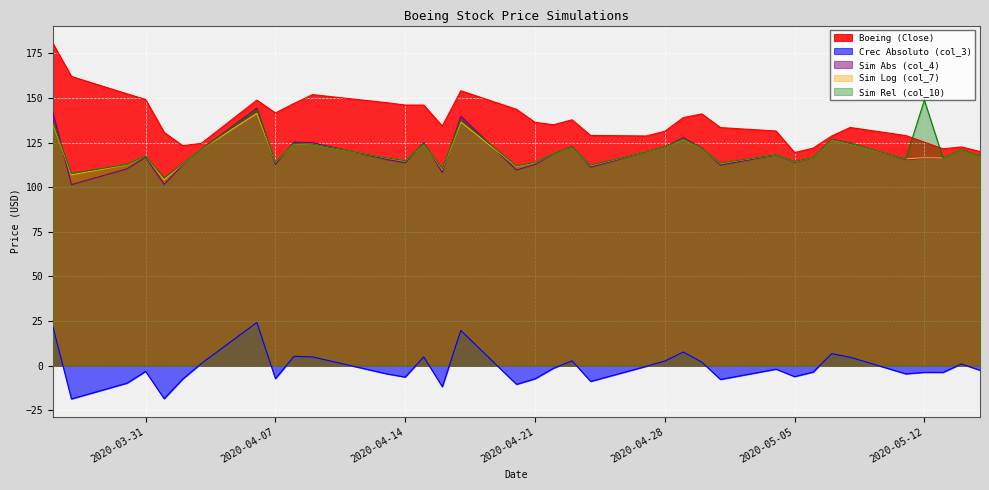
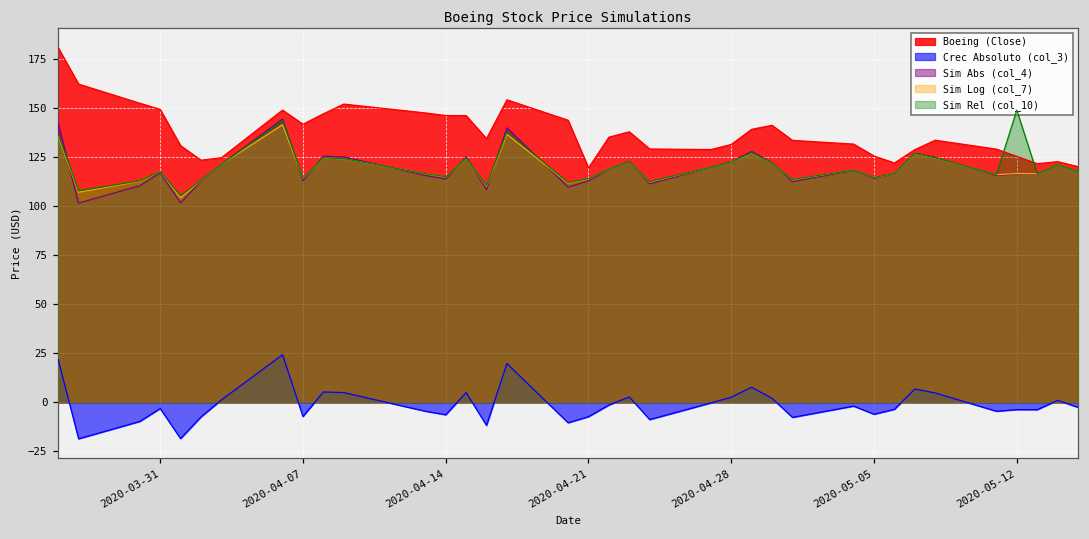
  {
    "Boeing (Close)": {
      "2020-03-31": 149,
      "2020-04-07": 142,
      "2020-04-14": 146,
-     "2020-04-21": 136,
+     "2020-04-21": 119,
      "2020-04-28": 131,
-     "2020-05-05": 119,
+     "2020-05-05": 125,
      "2020-05-12": 125
    }
  }
